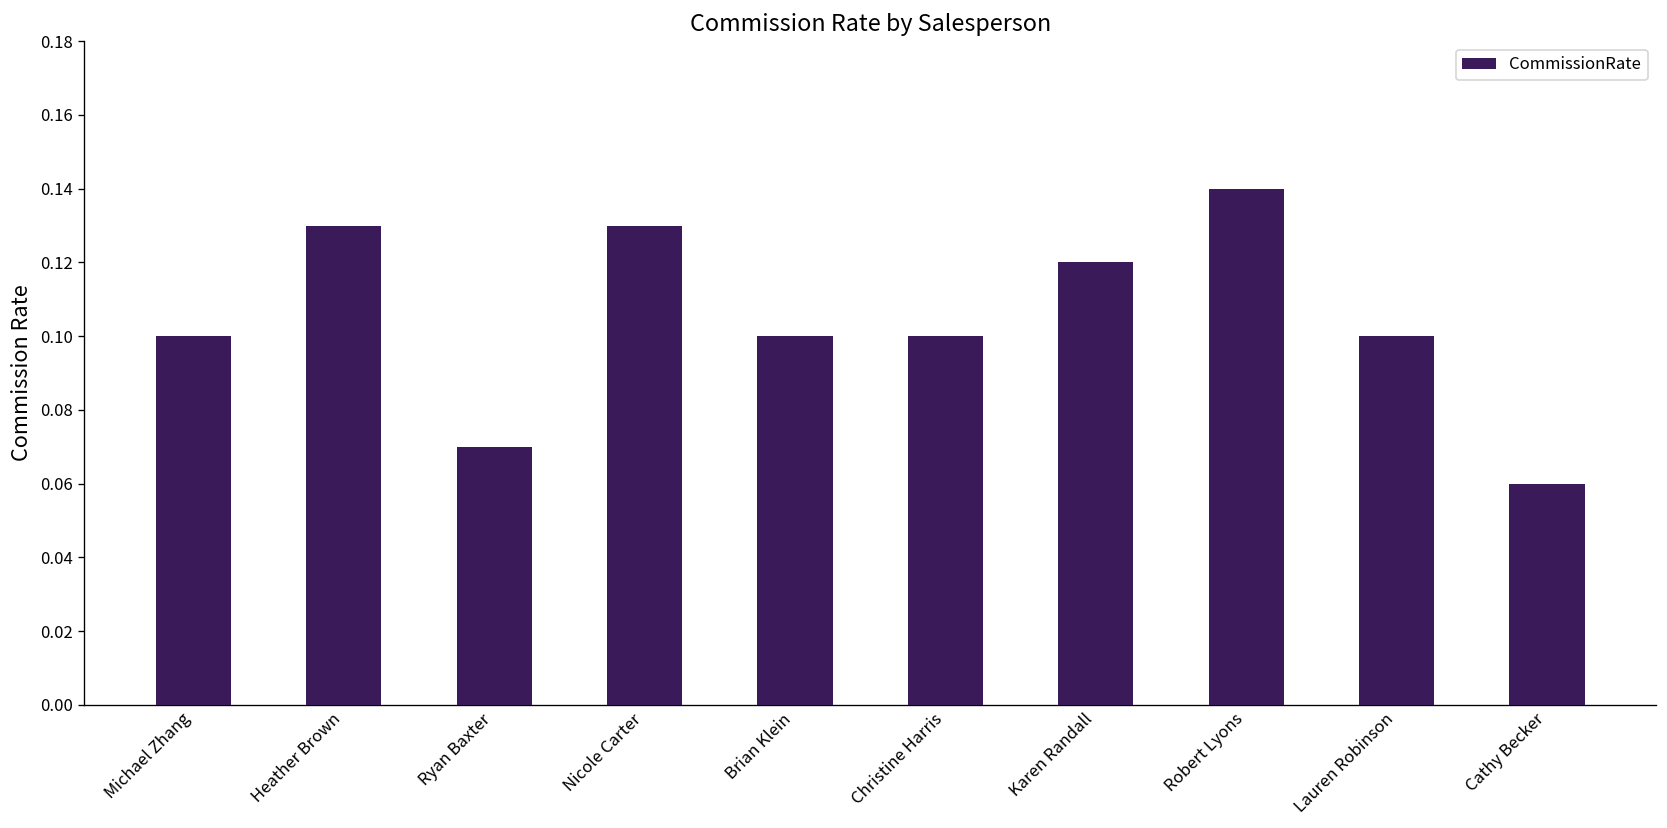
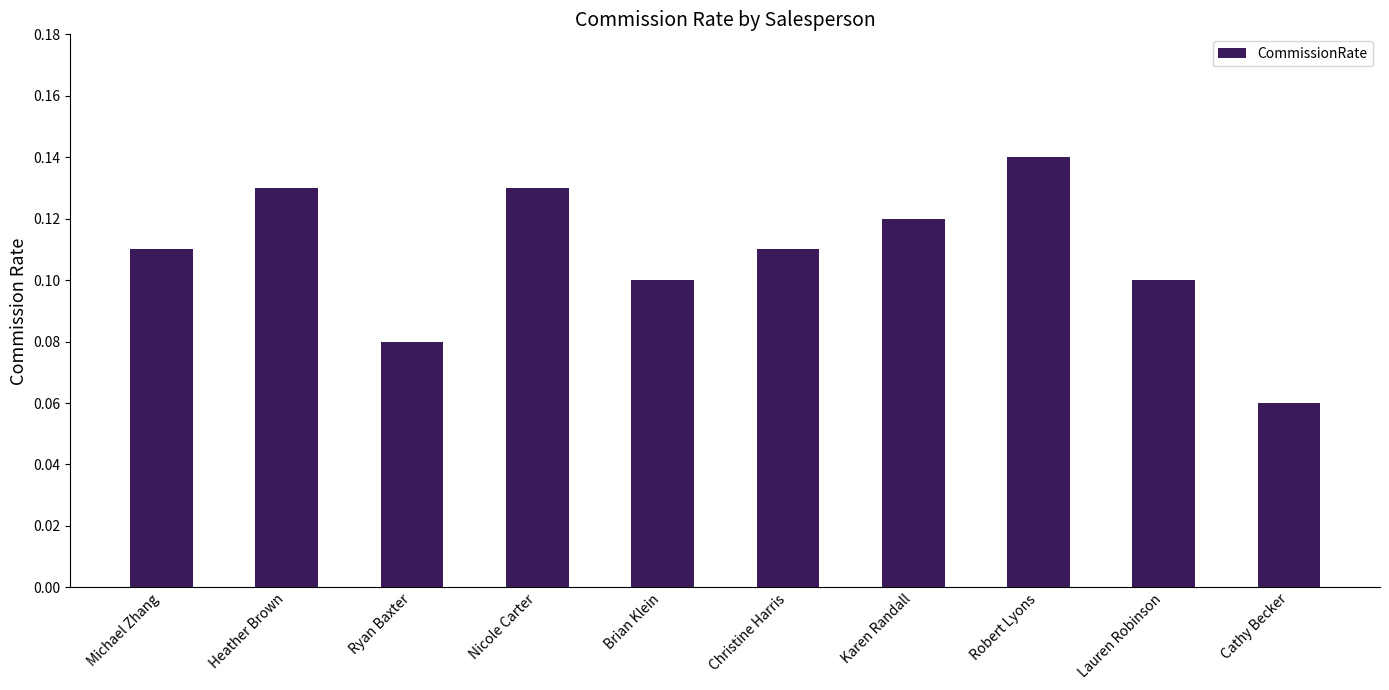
  {
-   "Michael Zhang": 0.10,
+   "Michael Zhang": 0.11,
    "Heather Brown": 0.13,
-   "Ryan Baxter": 0.07,
+   "Ryan Baxter": 0.08,
    "Nicole Carter": 0.13,
    "Brian Klein": 0.10,
-   "Christine Harris": 0.10,
+   "Christine Harris": 0.11,
    "Karen Randall": 0.12,
    "Robert Lyons": 0.14,
    "Lauren Robinson": 0.10,
    "Cathy Becker": 0.06
  }
